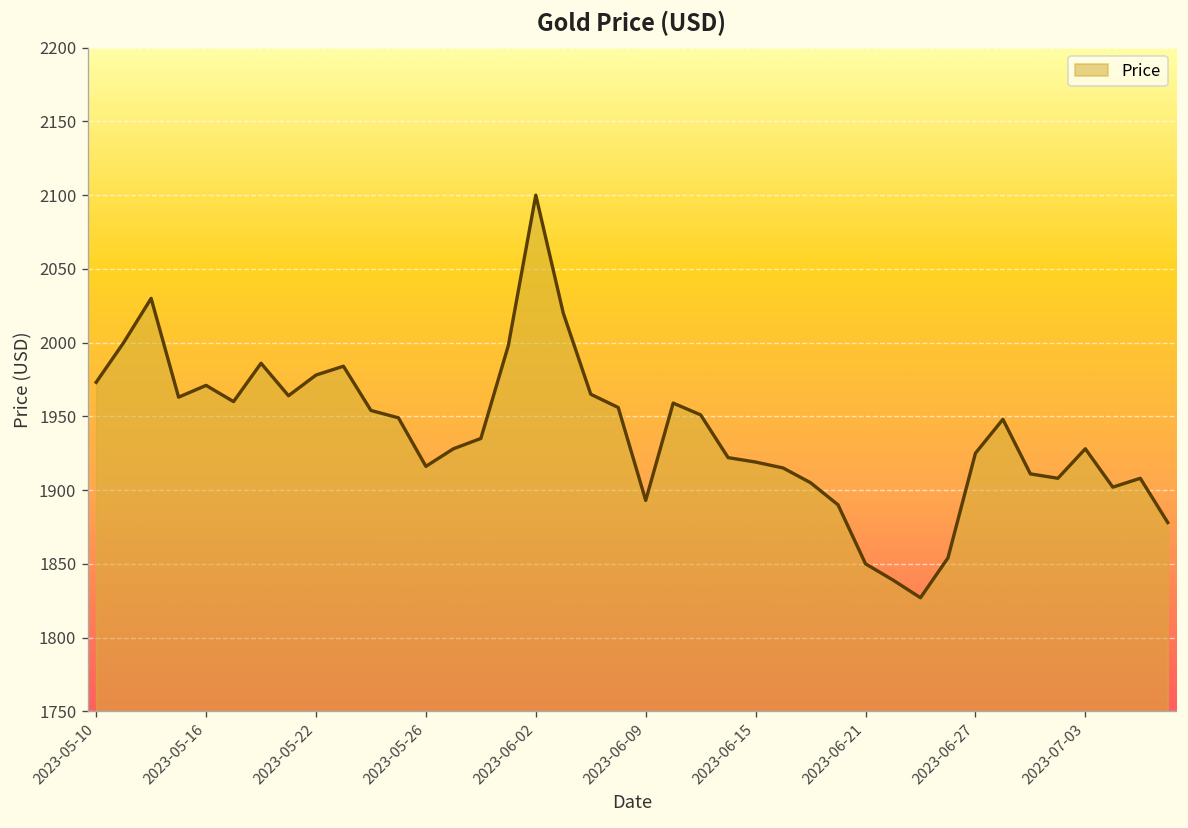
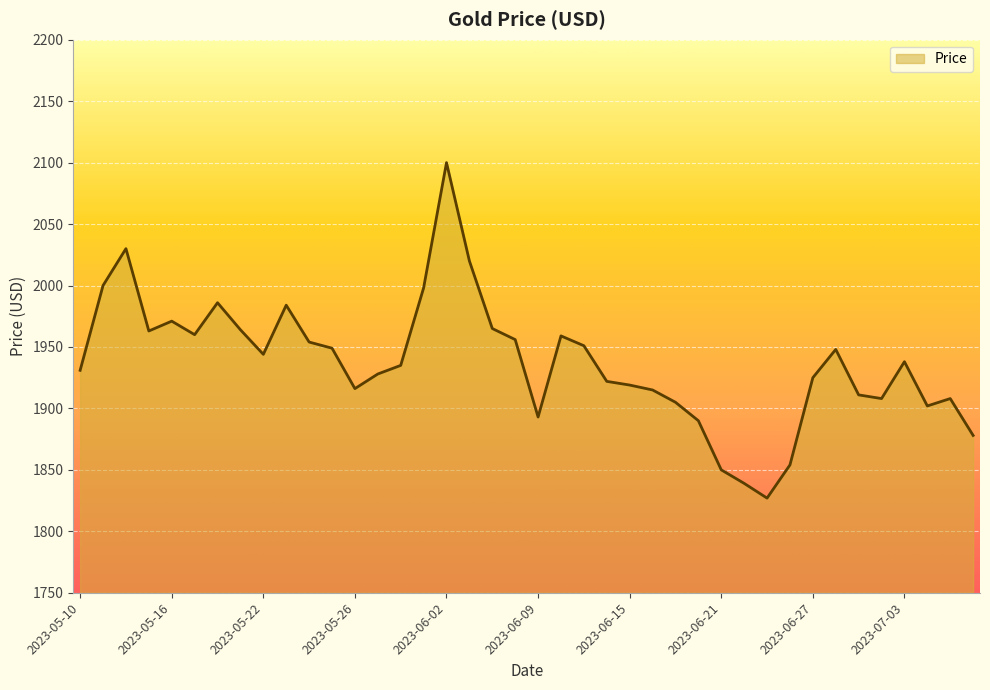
  {
-   "2023-05-10": 1973,
+   "2023-05-10": 1931,
    "2023-05-16": 1971,
-   "2023-05-22": 1978,
+   "2023-05-22": 1944,
    "2023-05-26": 1916,
    "2023-06-02": 2100,
    "2023-06-09": 1893,
    "2023-06-15": 1919,
    "2023-06-21": 1850,
    "2023-06-27": 1925,
-   "2023-07-03": 1928
+   "2023-07-03": 1938
  }
